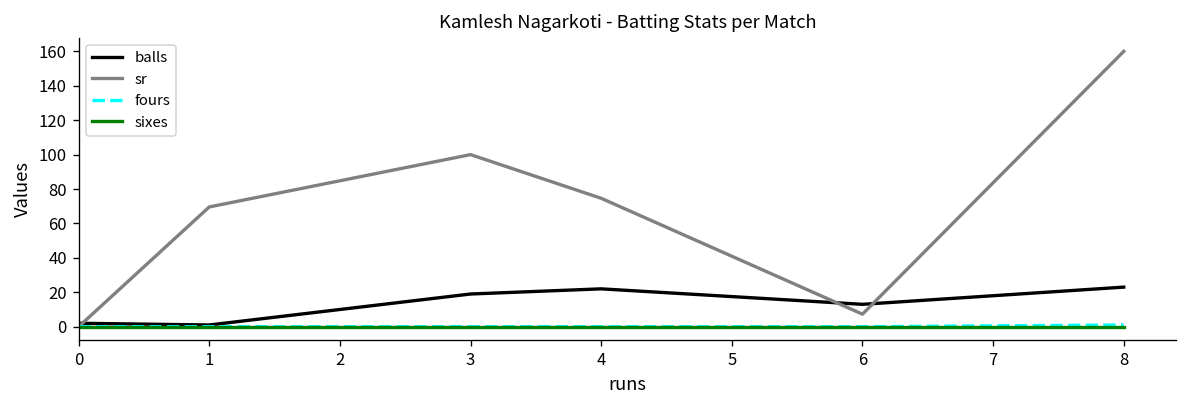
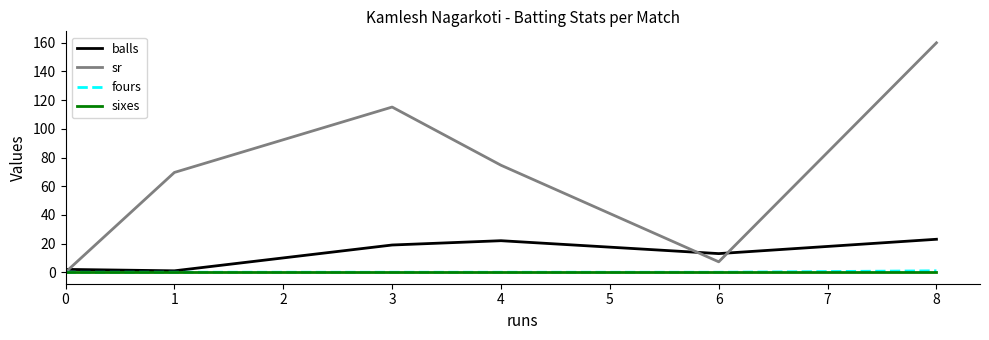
  {
    "balls": {
      "0": 2,
      "3": 19,
      "4": 22,
      "6": 13,
      "8": 23
    },
    "sr": {
      "1": 70,
-     "3": 100,
+     "3": 115,
      "4": 75,
      "6": 7,
      "8": 160
    }
  }
